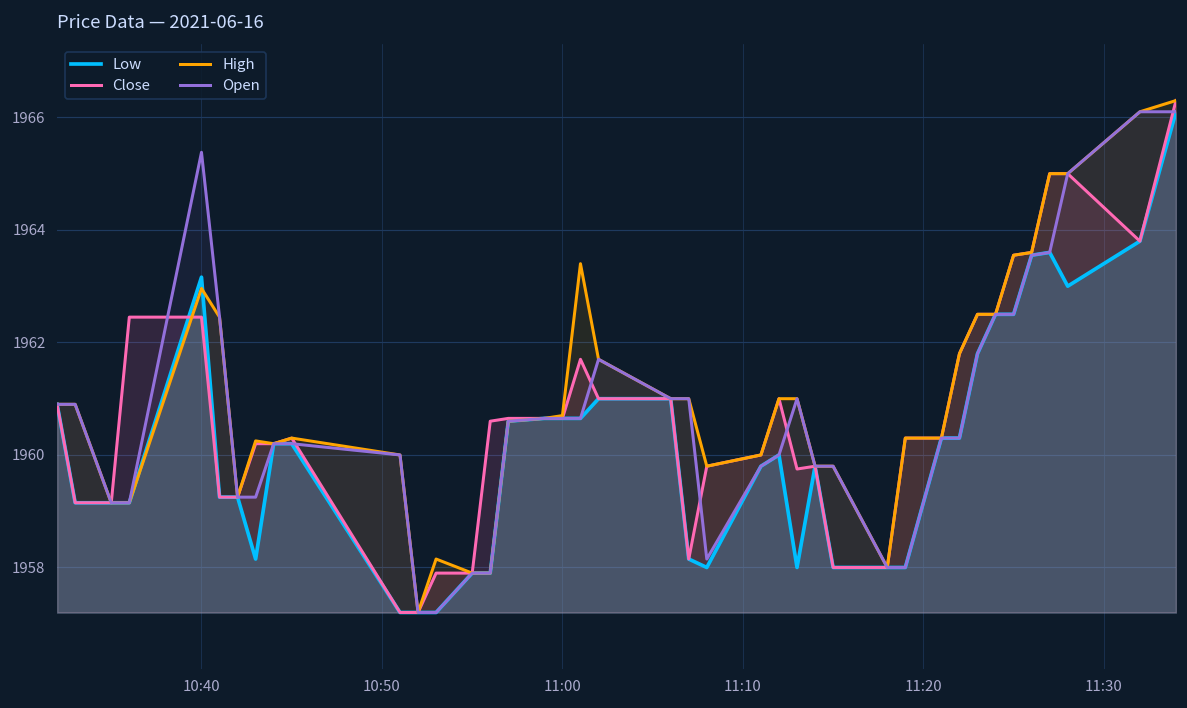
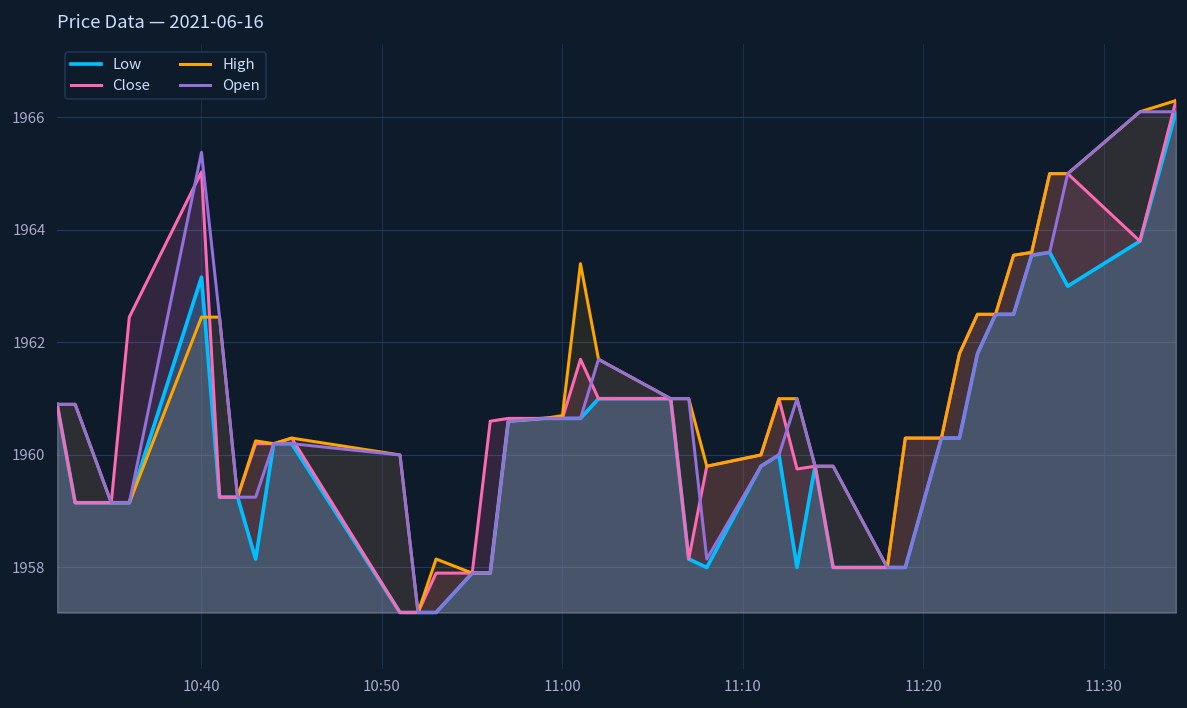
  {
    "Low": {
      "10:40": 1963.2
    },
    "Close": {
-     "10:40": 1962.5
+     "10:40": 1965.0
    },
    "High": {
-     "10:40": 1963.0
+     "10:40": 1962.5
    },
    "Open": {
      "10:40": 1965.4
    }
  }
